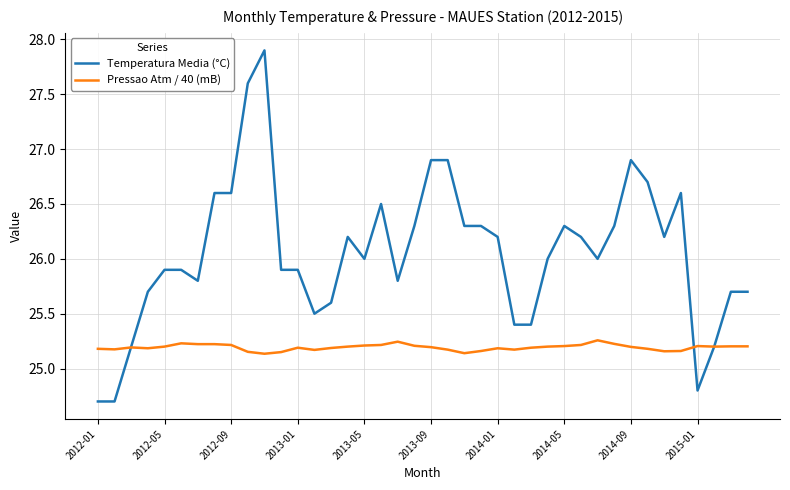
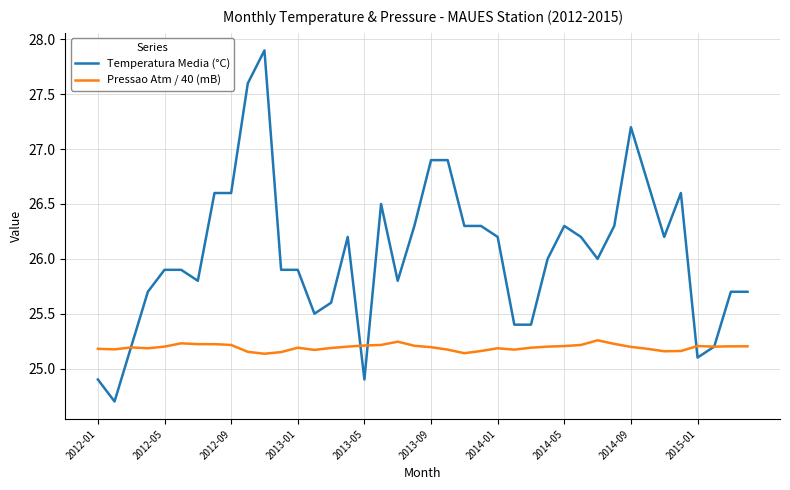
  {
    "Temperatura Media (°C)": {
-     "2012-01": 24.7,
+     "2012-01": 24.9,
      "2012-05": 25.9,
      "2012-09": 26.6,
      "2013-01": 25.9,
-     "2013-05": 26.0,
+     "2013-05": 24.9,
      "2013-09": 26.9,
      "2014-01": 26.2,
      "2014-05": 26.3,
-     "2014-09": 26.9,
-     "2015-01": 24.8
+     "2014-09": 27.2,
+     "2015-01": 25.1
    },
    "Pressao Atm / 40 (mB)": {
      "2012-01": 25.2,
      "2012-05": 25.2,
      "2012-09": 25.2,
      "2013-01": 25.2,
      "2013-05": 25.2,
      "2013-09": 25.2,
      "2014-01": 25.2,
      "2014-05": 25.2,
      "2014-09": 25.2,
      "2015-01": 25.2
    }
  }
